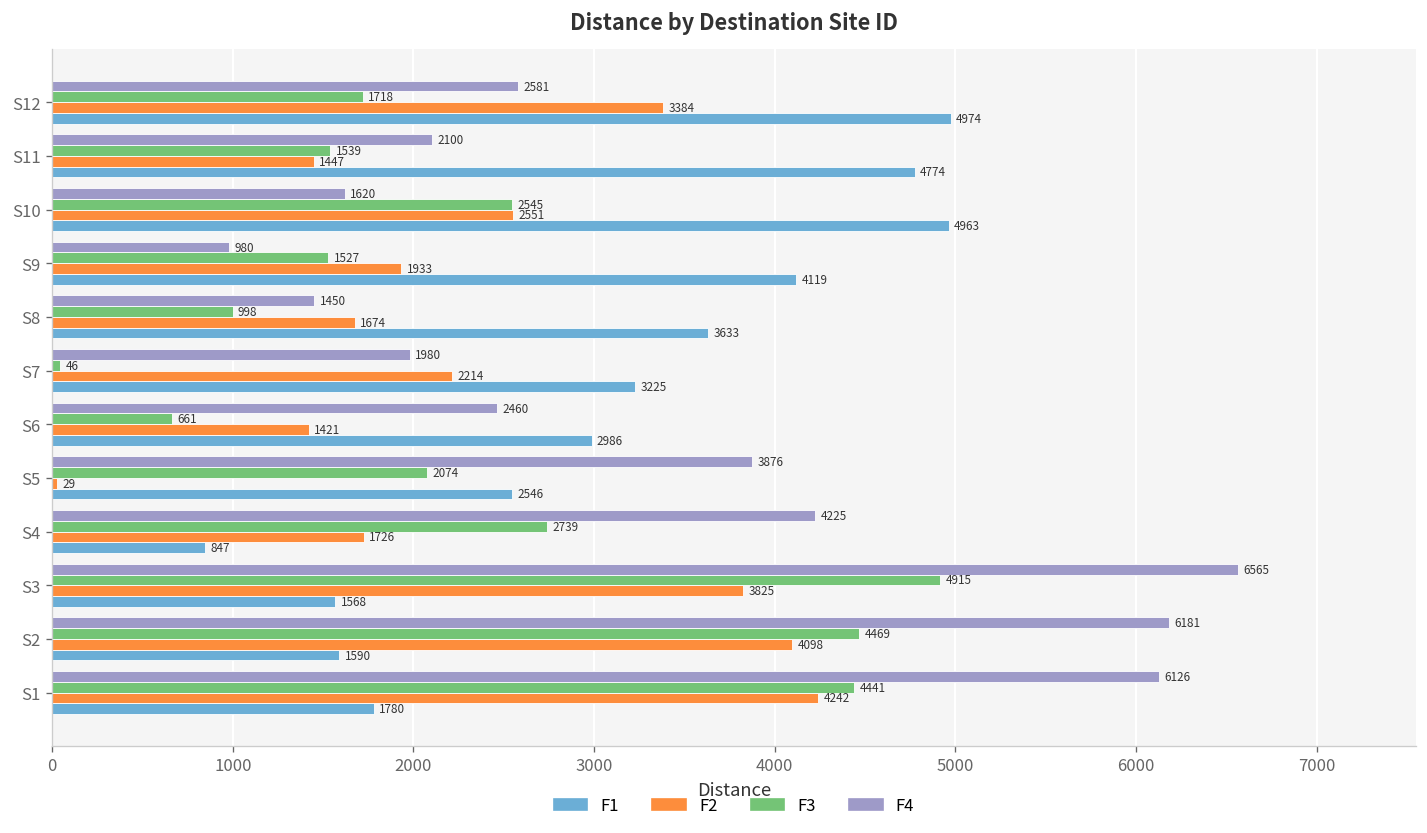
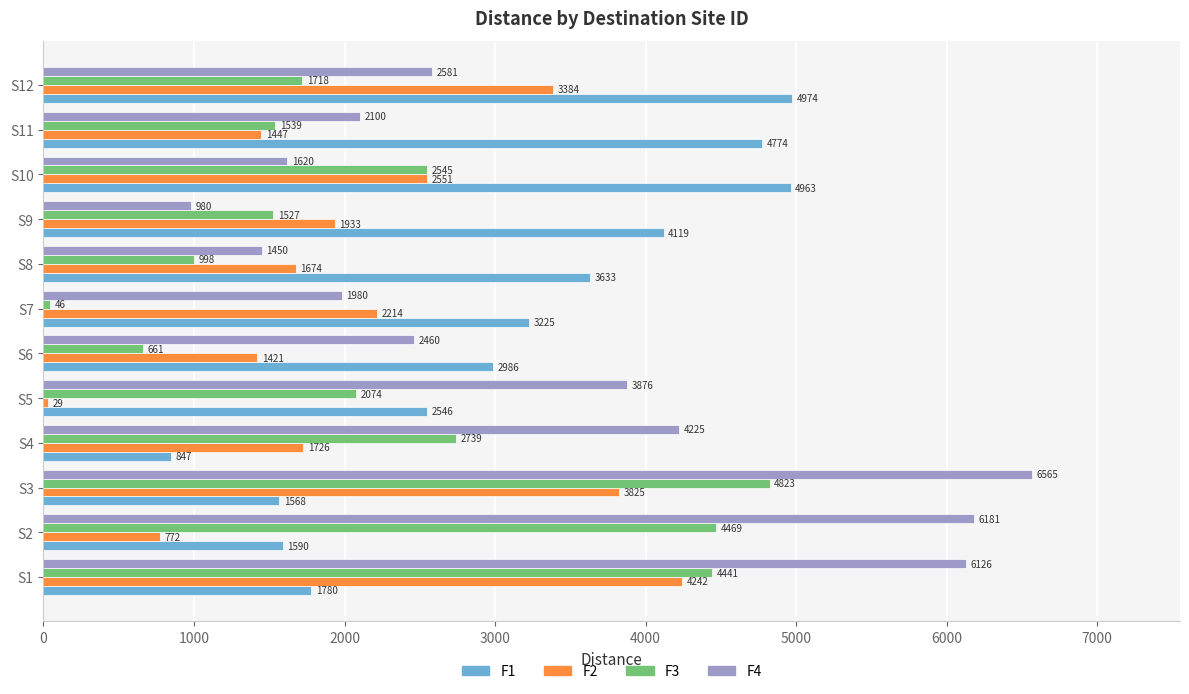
  {
    "F2": {
      "S12": 3384,
      "S11": 1447,
      "S10": 2551,
      "S9": 1933,
      "S8": 1674,
      "S7": 2214,
      "S6": 1421,
      "S5": 29,
      "S4": 1726,
      "S3": 3825,
-     "S2": 4098,
+     "S2": 772,
      "S1": 4242
    },
    "F3": {
      "S12": 1718,
      "S11": 1539,
      "S10": 2545,
      "S9": 1527,
      "S8": 998,
      "S7": 46,
      "S6": 661,
      "S5": 2074,
      "S4": 2739,
-     "S3": 4915,
+     "S3": 4823,
      "S2": 4469,
      "S1": 4441
    }
  }
